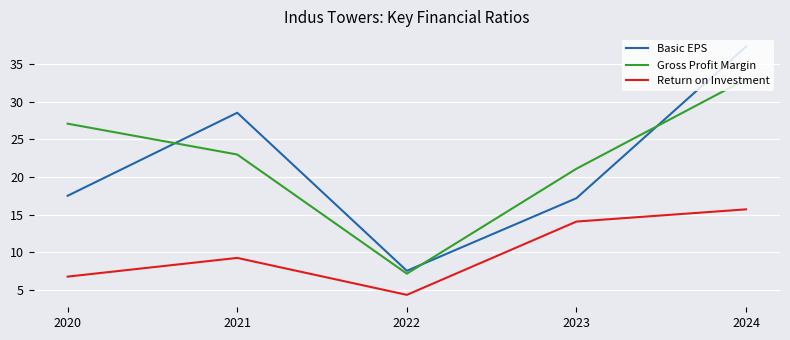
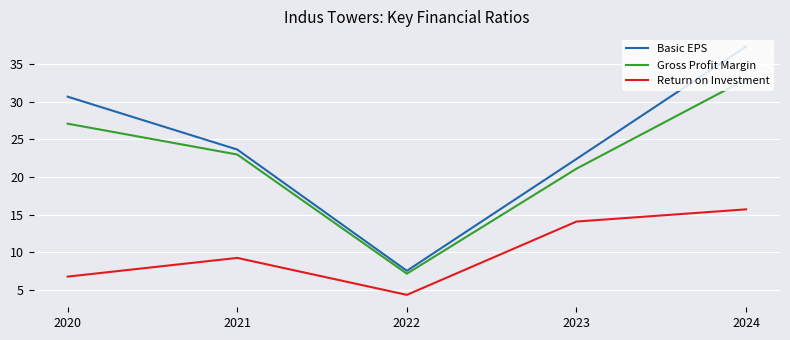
  {
    "Basic EPS": {
-     "2020": 18,
-     "2021": 29,
+     "2020": 31,
+     "2021": 24,
      "2022": 8,
-     "2023": 17
+     "2023": 22
    },
    "Gross Profit Margin": {
      "2020": 27,
      "2021": 23,
      "2022": 7,
      "2023": 21
    },
    "Return on Investment": {
      "2020": 7,
      "2021": 9,
      "2022": 4,
      "2023": 14,
      "2024": 16
    }
  }
